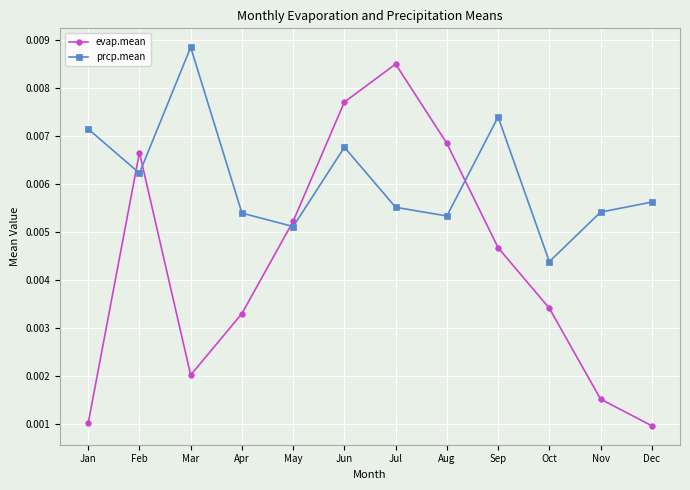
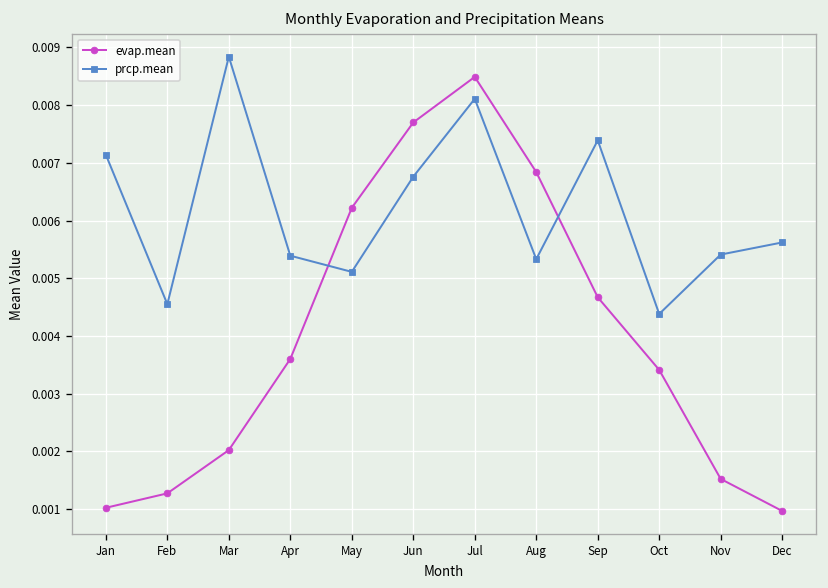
  {
    "evap.mean": {
      "Jan": 0.0010,
-     "Feb": 0.0067,
+     "Feb": 0.0013,
      "Mar": 0.0020,
-     "Apr": 0.0033,
-     "May": 0.0052,
+     "Apr": 0.0036,
+     "May": 0.0062,
      "Jun": 0.0077,
      "Jul": 0.0085,
      "Aug": 0.0068,
      "Sep": 0.0047,
      "Oct": 0.0034,
      "Nov": 0.0015,
      "Dec": 0.0010
    },
    "prcp.mean": {
      "Jan": 0.0071,
-     "Feb": 0.0062,
+     "Feb": 0.0046,
      "Mar": 0.0088,
      "Apr": 0.0054,
      "May": 0.0051,
      "Jun": 0.0068,
-     "Jul": 0.0055,
+     "Jul": 0.0081,
      "Aug": 0.0053,
      "Sep": 0.0074,
      "Oct": 0.0044,
      "Nov": 0.0054,
      "Dec": 0.0056
    }
  }
